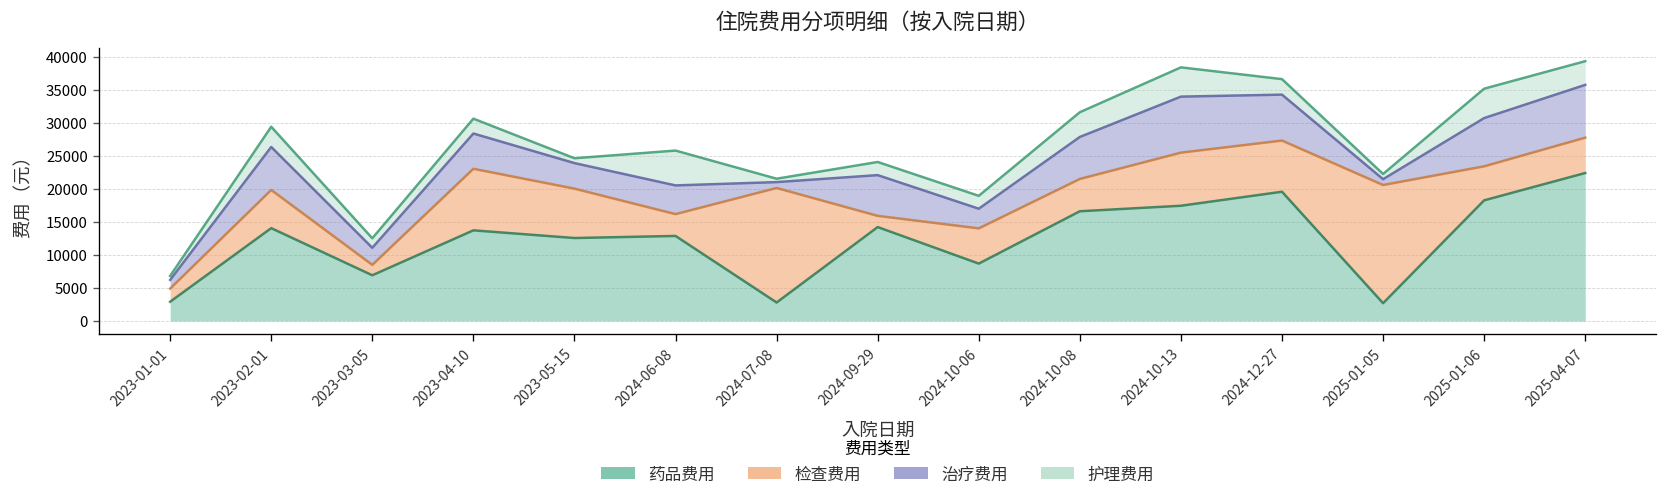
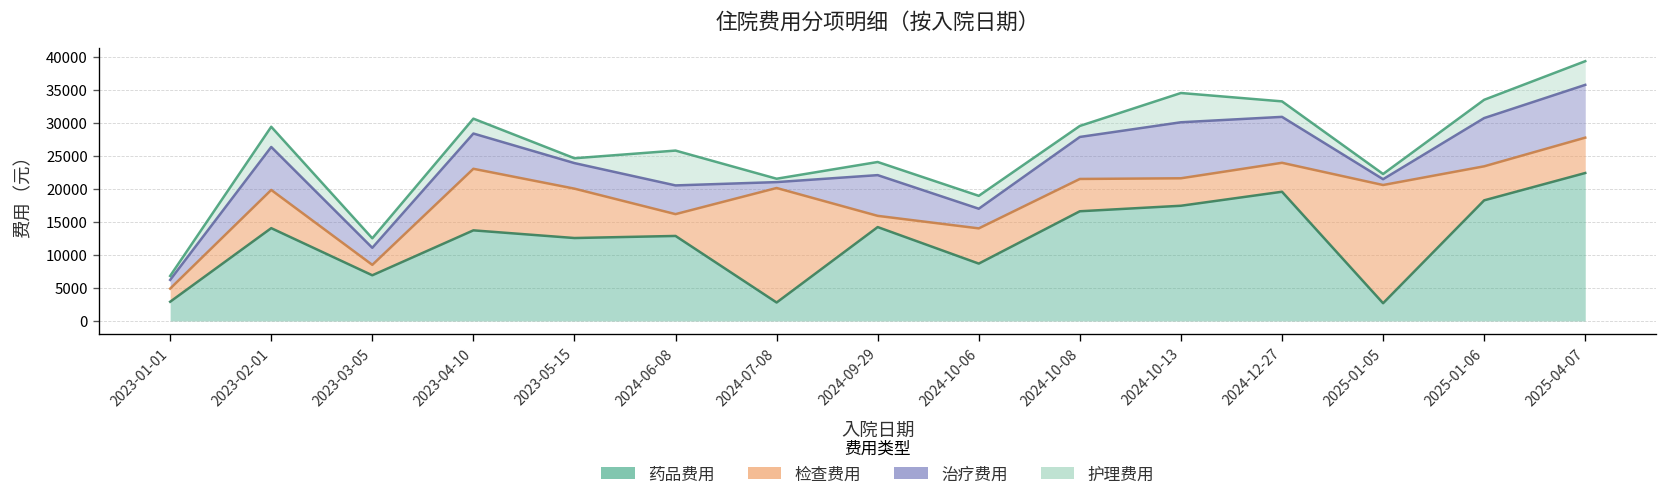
  {
    "检查费用": {
      "2023-01-01": 2000,
      "2023-02-01": 6000,
      "2023-03-05": 2000,
      "2023-04-10": 9000,
      "2023-05-15": 7000,
      "2024-06-08": 3000,
      "2024-07-08": 17000,
      "2024-09-29": 2000,
      "2024-10-06": 5000,
      "2024-10-08": 5000,
-     "2024-10-13": 8000,
-     "2024-12-27": 8000,
+     "2024-10-13": 4000,
+     "2024-12-27": 4000,
      "2025-01-05": 18000,
      "2025-01-06": 5000,
      "2025-04-07": 5000
    },
    "护理费用": {
      "2023-01-01": 1000,
      "2023-02-01": 3000,
      "2023-03-05": 1000,
      "2023-04-10": 2000,
      "2023-05-15": 1000,
      "2024-06-08": 5000,
      "2024-07-08": 1000,
      "2024-09-29": 2000,
      "2024-10-06": 2000,
-     "2024-10-08": 4000,
+     "2024-10-08": 2000,
      "2024-10-13": 4000,
      "2024-12-27": 2000,
      "2025-01-05": 1000,
-     "2025-01-06": 4000,
+     "2025-01-06": 3000,
      "2025-04-07": 4000
    }
  }
